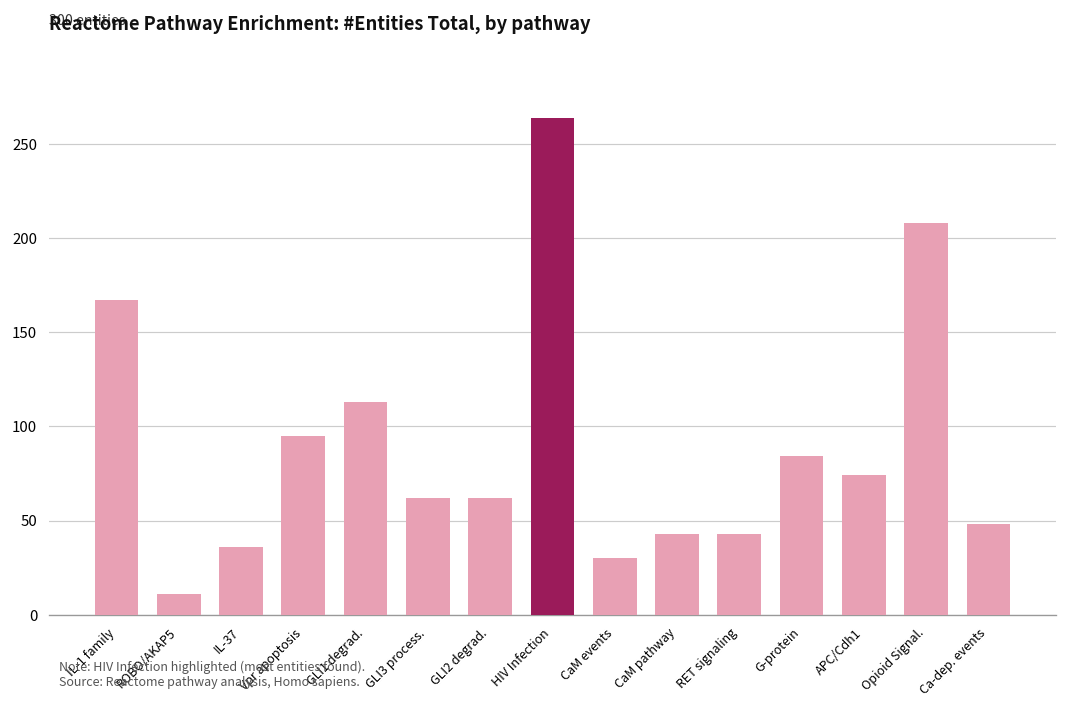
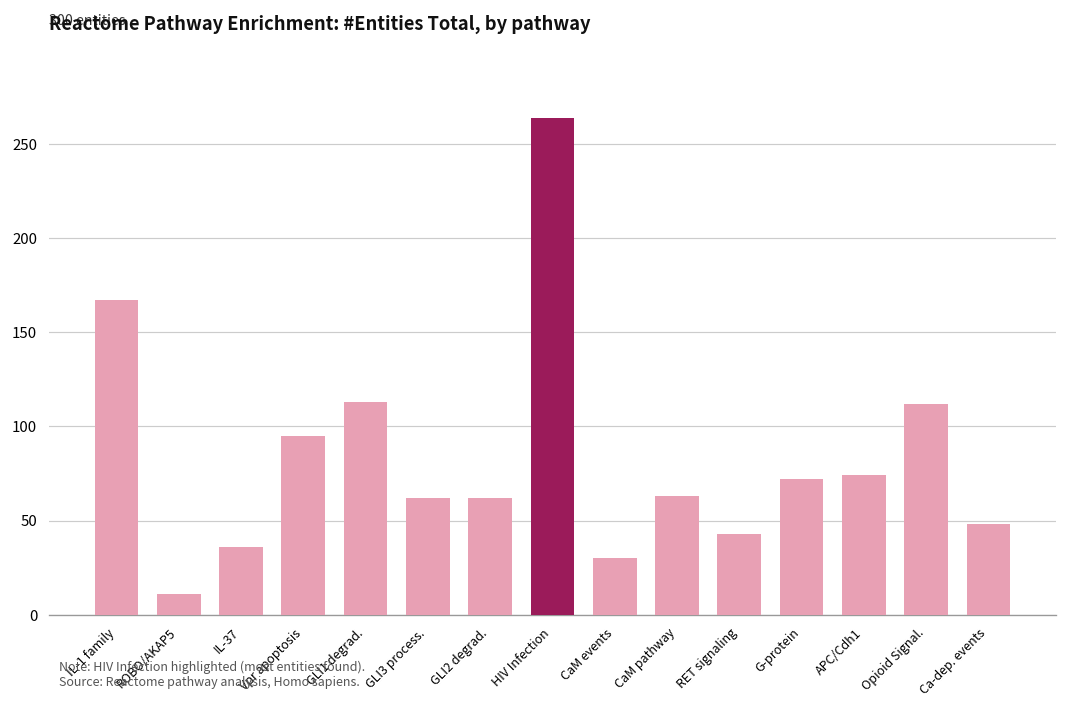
  {
    "IL-1 family": 167,
    "ROBO/AKAP5": 11,
    "IL-37": 36,
    "Vpr apoptosis": 95,
    "GLI1 degrad.": 113,
    "GLI3 process.": 62,
    "GLI2 degrad.": 62,
    "HIV Infection": 264,
    "CaM events": 30,
-   "CaM pathway": 43,
+   "CaM pathway": 63,
    "RET signaling": 43,
-   "G-protein": 84,
+   "G-protein": 72,
    "APC/Cdh1": 74,
-   "Opioid Signal.": 208,
+   "Opioid Signal.": 112,
    "Ca-dep. events": 48
  }
